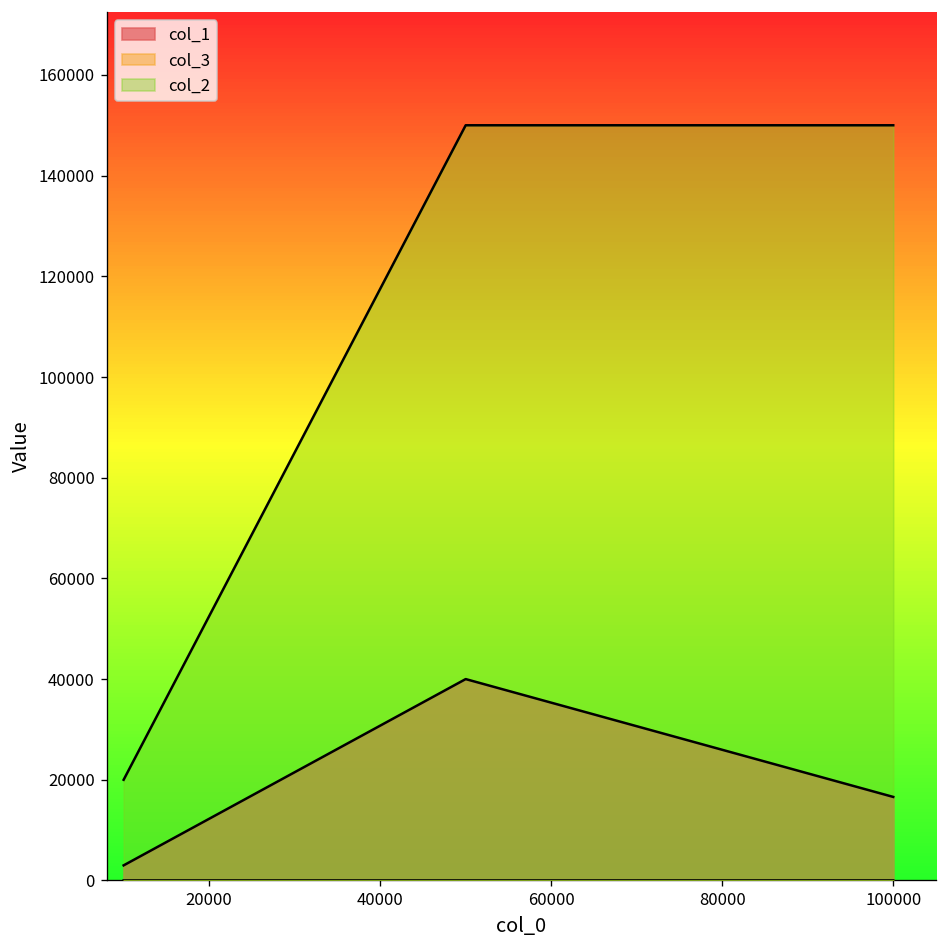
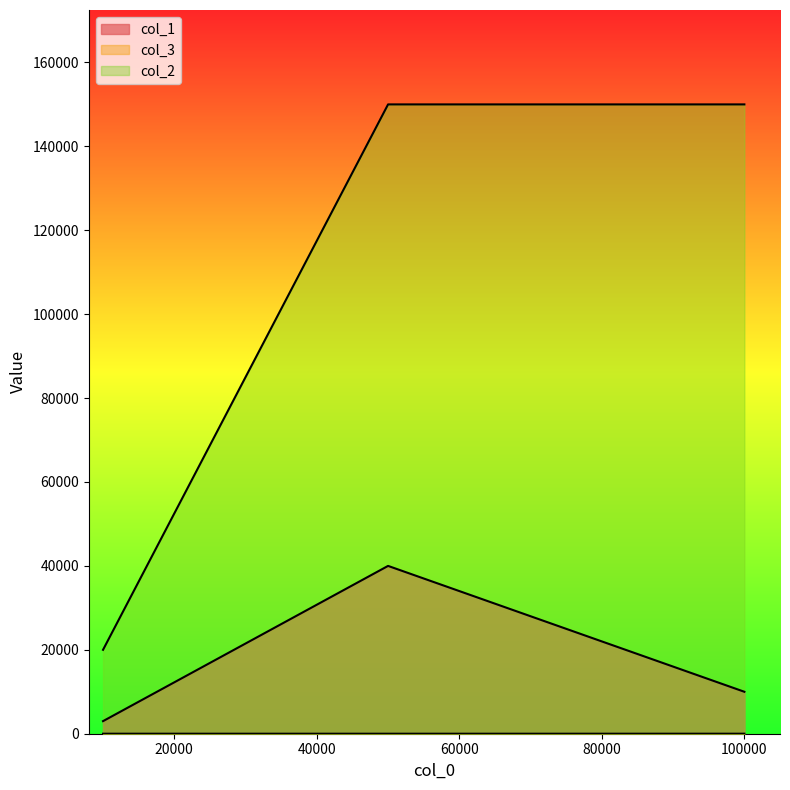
  {
    "col_1": {
-     "100000": 17000
+     "100000": 10000
    },
    "col_3": {
      "100000": 0
    },
    "col_2": {
      "100000": 150000
    }
  }
